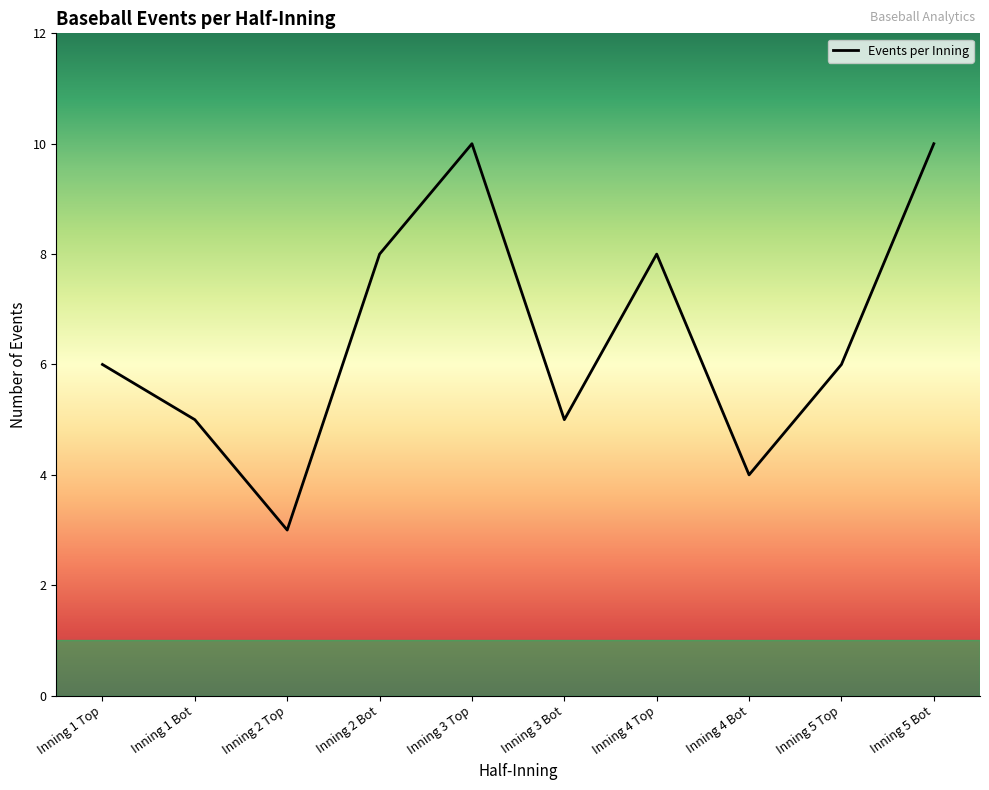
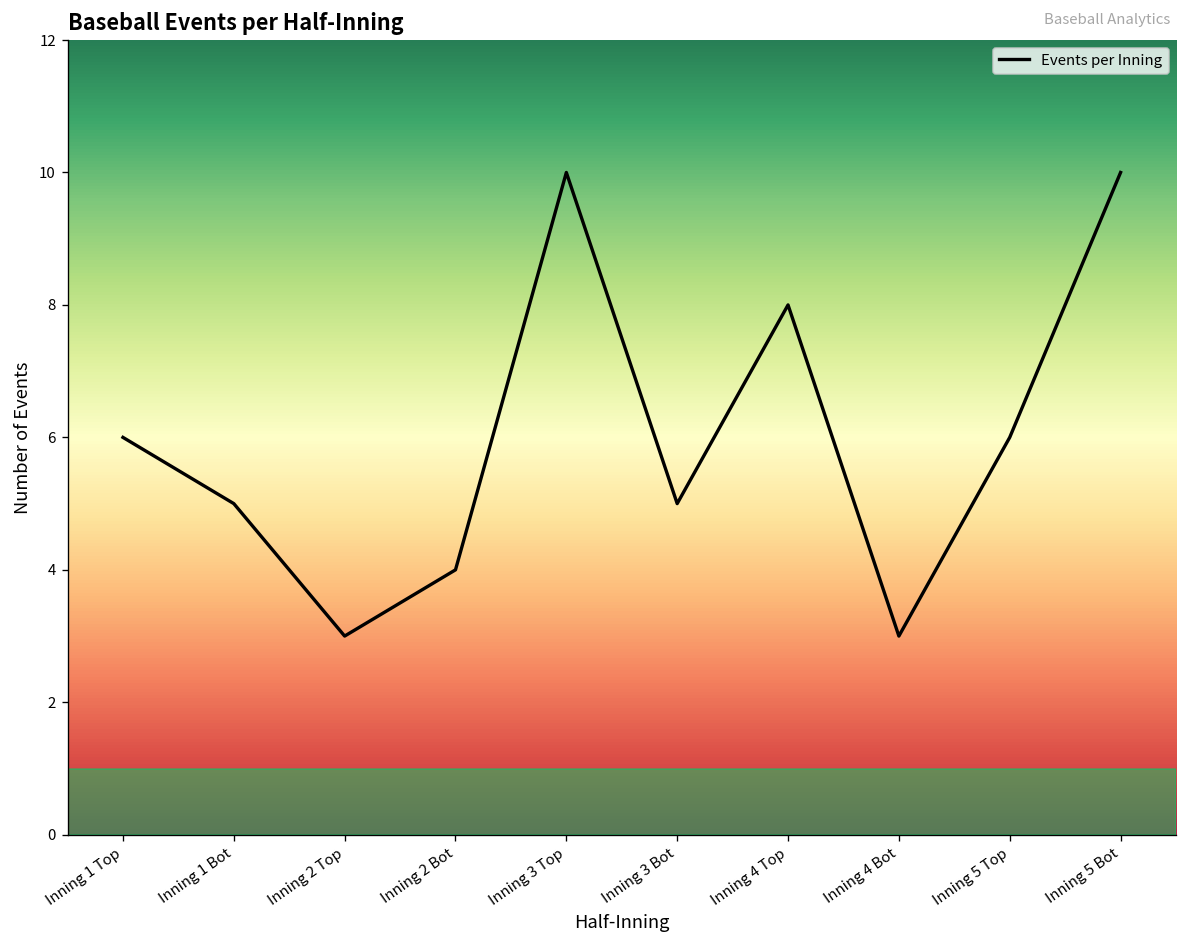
  {
    "Inning 1 Top": 6,
    "Inning 1 Bot": 5,
    "Inning 2 Top": 3,
-   "Inning 2 Bot": 8,
+   "Inning 2 Bot": 4,
    "Inning 3 Top": 10,
    "Inning 3 Bot": 5,
    "Inning 4 Top": 8,
-   "Inning 4 Bot": 4,
+   "Inning 4 Bot": 3,
    "Inning 5 Top": 6,
    "Inning 5 Bot": 10
  }
